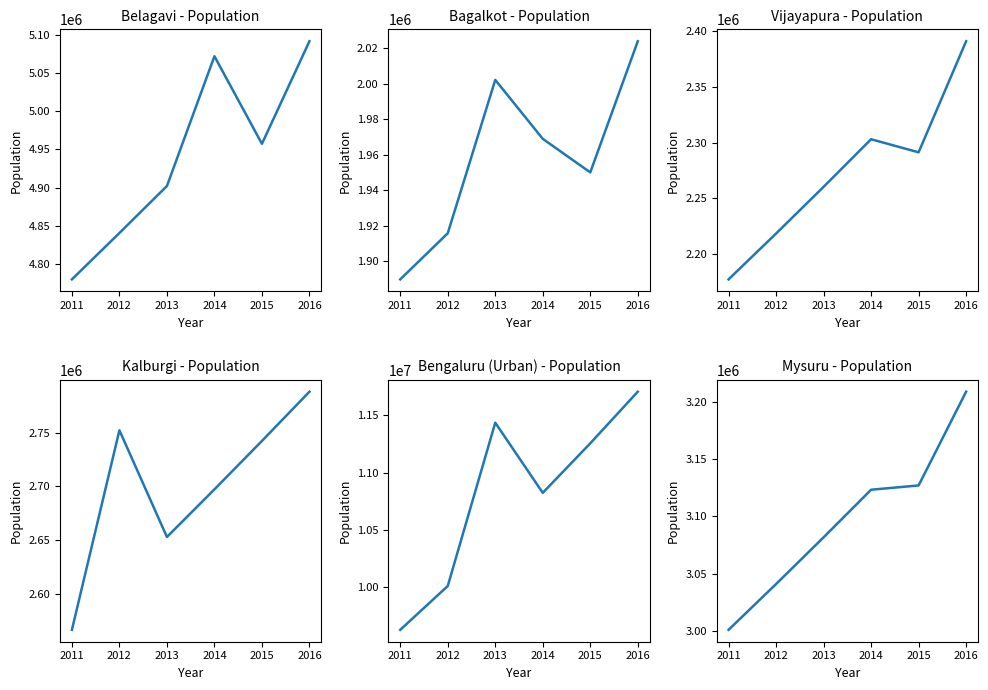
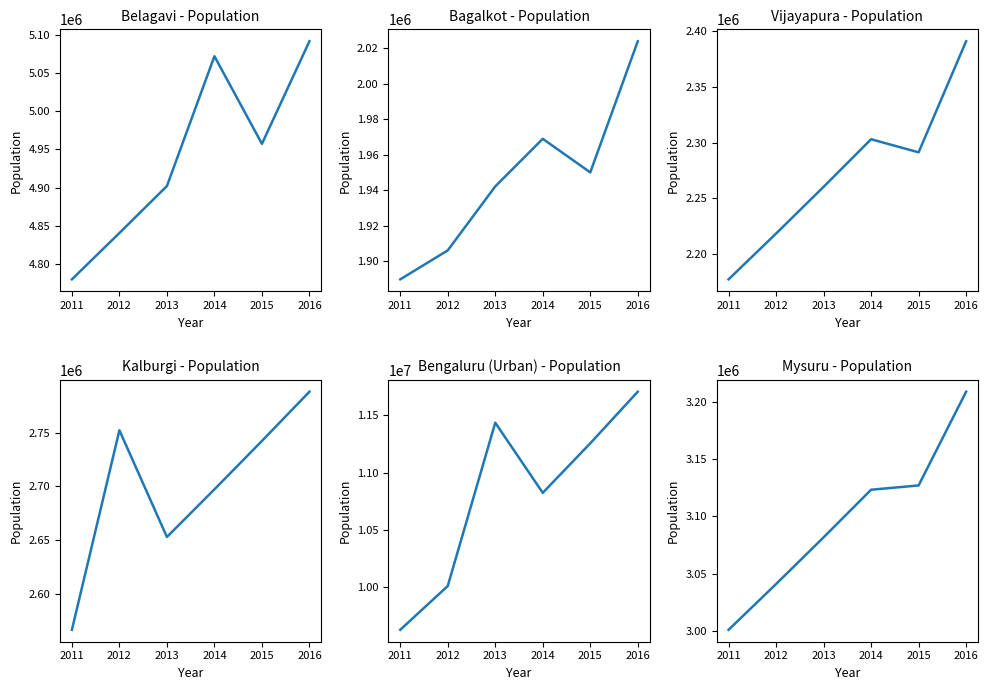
  {
    "Belagavi - Population": {
      "2011": 4780000,
      "2012": 4840000,
      "2013": 4900000,
      "2014": 5070000,
      "2015": 4960000,
      "2016": 5090000
    },
    "Bagalkot - Population": {
      "2011": 1890000,
-     "2012": 1916000,
-     "2013": 2002000,
+     "2012": 1906000,
+     "2013": 1942000,
      "2014": 1969000,
      "2015": 1950000,
      "2016": 2024000
    },
    "Vijayapura - Population": {
      "2011": 2177000,
      "2012": 2218000,
      "2013": 2260000,
      "2014": 2303000,
      "2015": 2291000,
      "2016": 2391000
    },
    "Kalburgi - Population": {
      "2011": 2566000,
      "2012": 2752000,
      "2013": 2653000,
      "2014": 2697000,
      "2015": 2742000,
      "2016": 2788000
    },
    "Bengaluru (Urban) - Population": {
      "2011": 9620000,
      "2012": 10010000,
      "2013": 11440000,
      "2014": 10820000,
      "2015": 11260000,
      "2016": 11710000
    },
    "Mysuru - Population": {
      "2011": 3001000,
      "2012": 3041000,
      "2013": 3082000,
      "2014": 3123000,
      "2015": 3127000,
      "2016": 3209000
    }
  }
